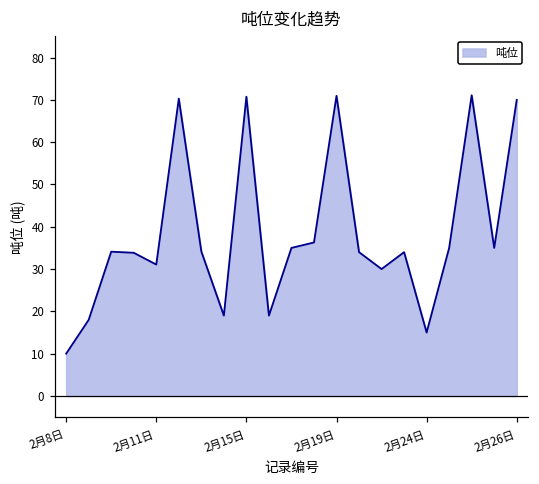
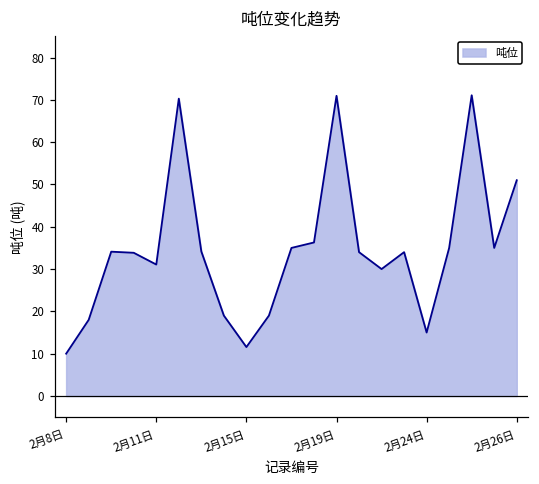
  {
    "2月8日": 10,
    "2月11日": 31,
-   "2月15日": 71,
+   "2月15日": 12,
    "2月19日": 71,
    "2月24日": 15,
-   "2月26日": 70
+   "2月26日": 51
  }
